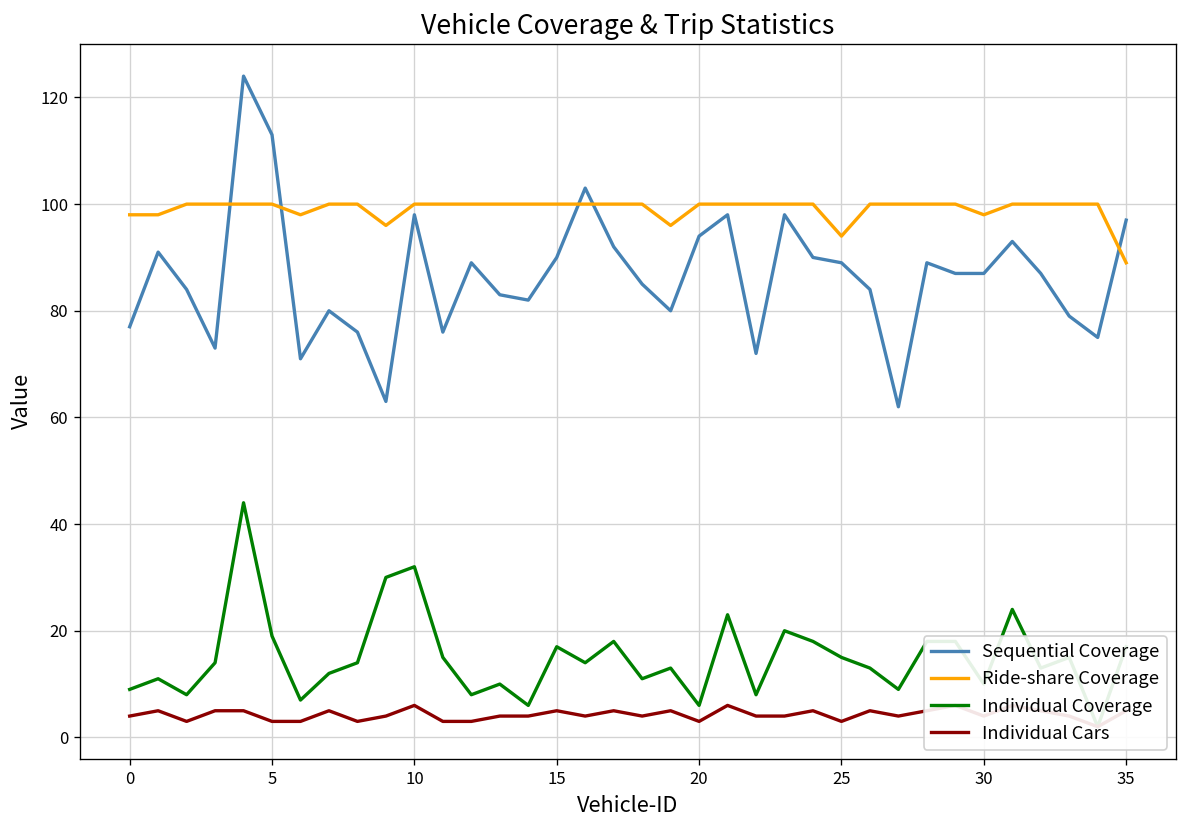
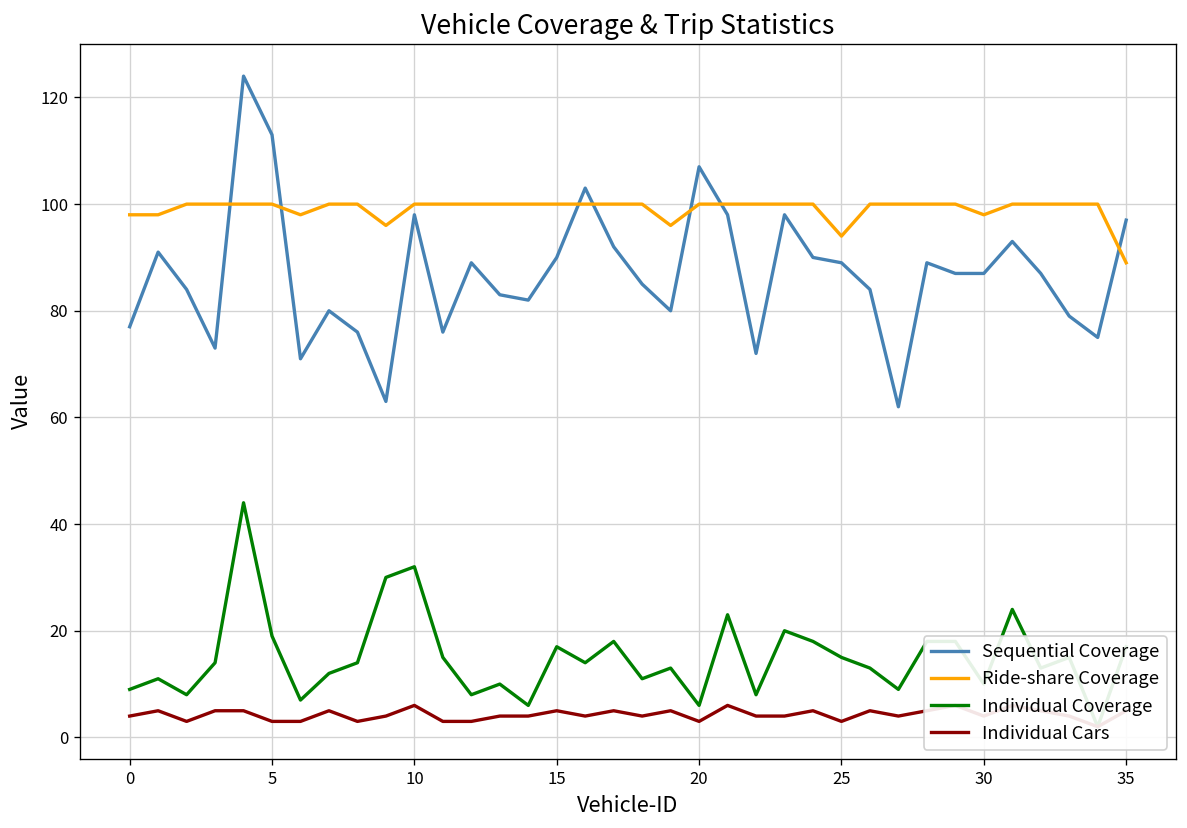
  {
    "Sequential Coverage": {
      "0": 77,
      "5": 113,
      "10": 98,
      "15": 90,
-     "20": 94,
+     "20": 107,
      "25": 89,
      "30": 87,
      "35": 97
    },
    "Ride-share Coverage": {
      "0": 98,
      "5": 100,
      "10": 100,
      "15": 100,
      "20": 100,
      "25": 94,
      "30": 98,
      "35": 89
    },
    "Individual Coverage": {
      "0": 9,
      "5": 19,
      "10": 32,
      "15": 17,
      "20": 6,
      "25": 15
    },
    "Individual Cars": {
      "0": 4,
      "5": 3,
      "10": 6,
      "15": 5,
      "20": 3,
      "25": 3
    }
  }
